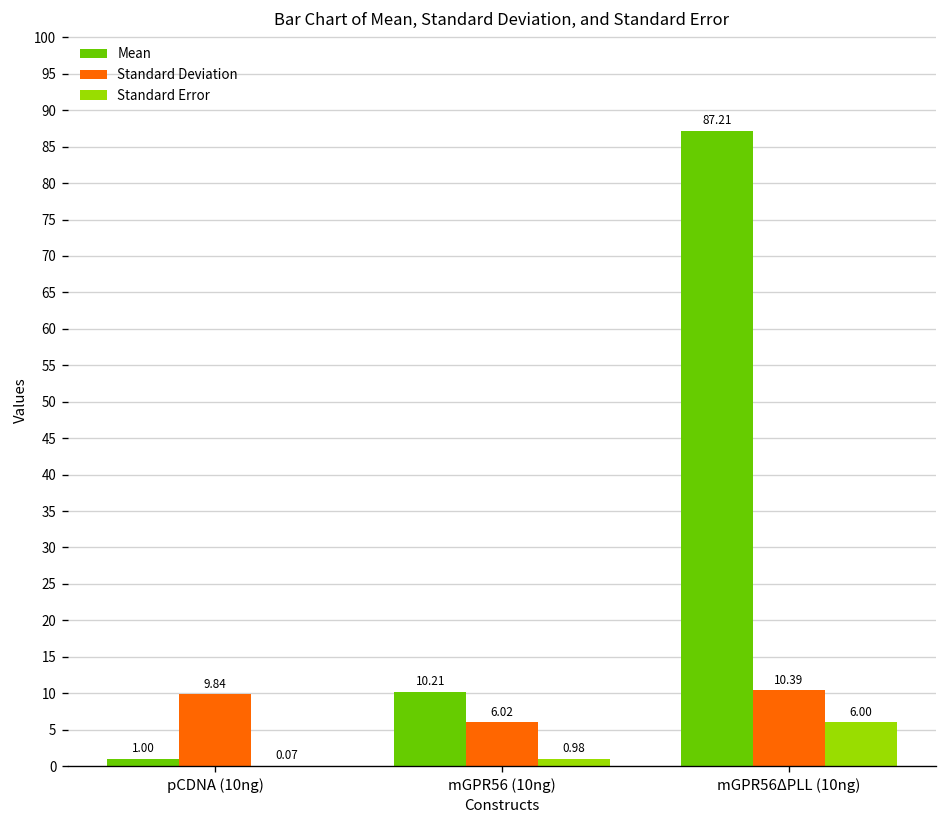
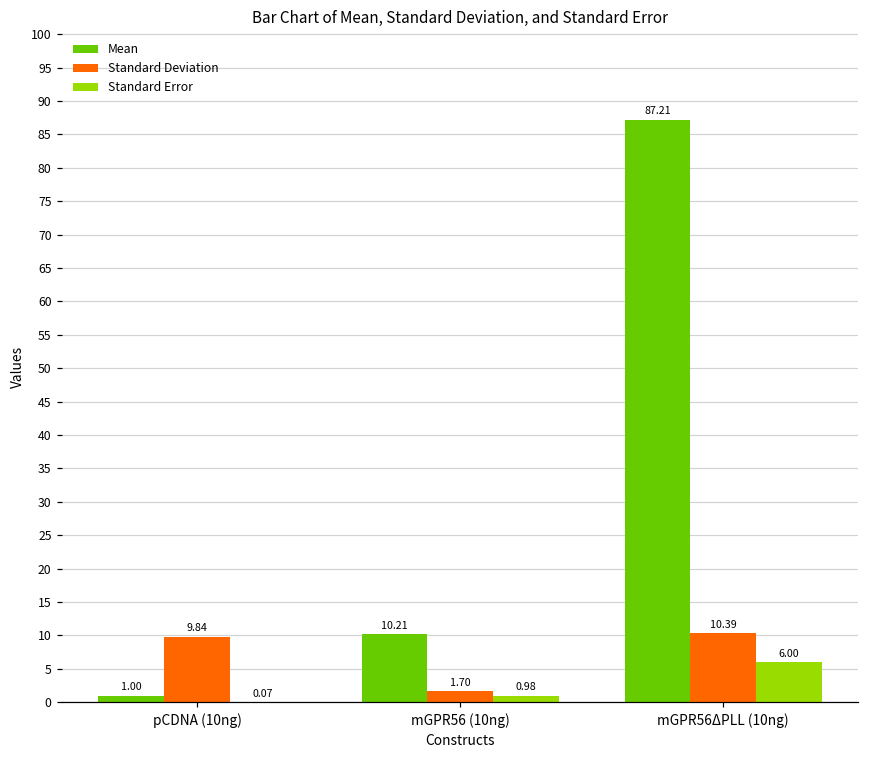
  {
    "Standard Deviation": {
      "pCDNA (10ng)": 9.84,
-     "mGPR56 (10ng)": 6.02,
+     "mGPR56 (10ng)": 1.70,
      "mGPR56ΔPLL (10ng)": 10.39
    }
  }
